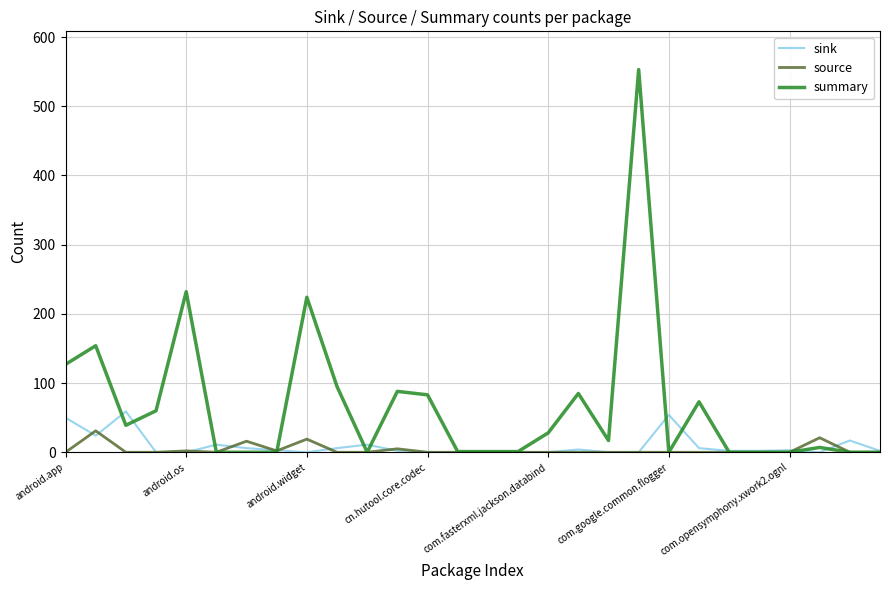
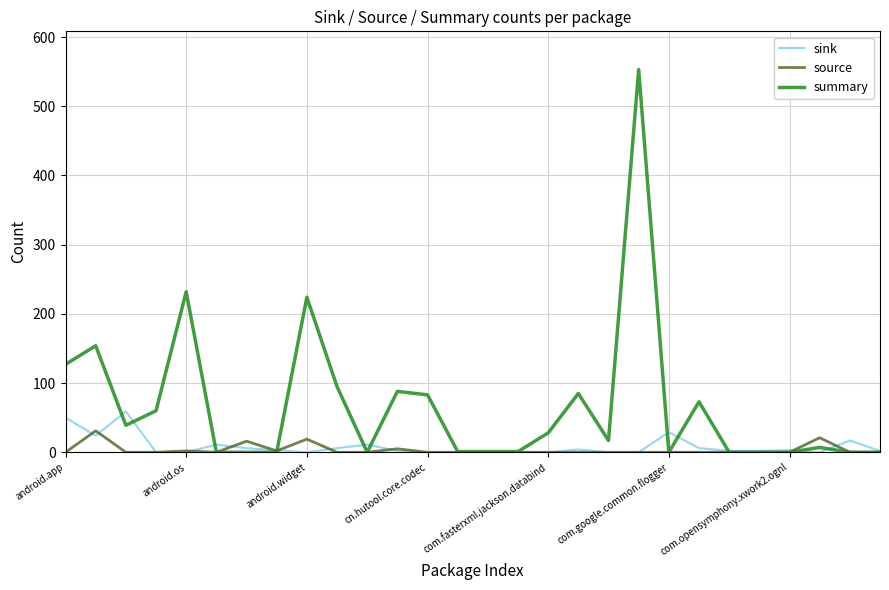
  {
    "sink": {
      "android.app": 50,
      "android.widget": 0,
-     "com.google.common.flogger": 50
+     "com.google.common.flogger": 30
    },
    "source": {
      "android.app": 0,
      "android.widget": 20
    },
    "summary": {
      "android.app": 130,
      "android.os": 230,
      "android.widget": 220,
      "cn.hutool.core.codec": 80,
      "com.fasterxml.jackson.databind": 30
    }
  }
